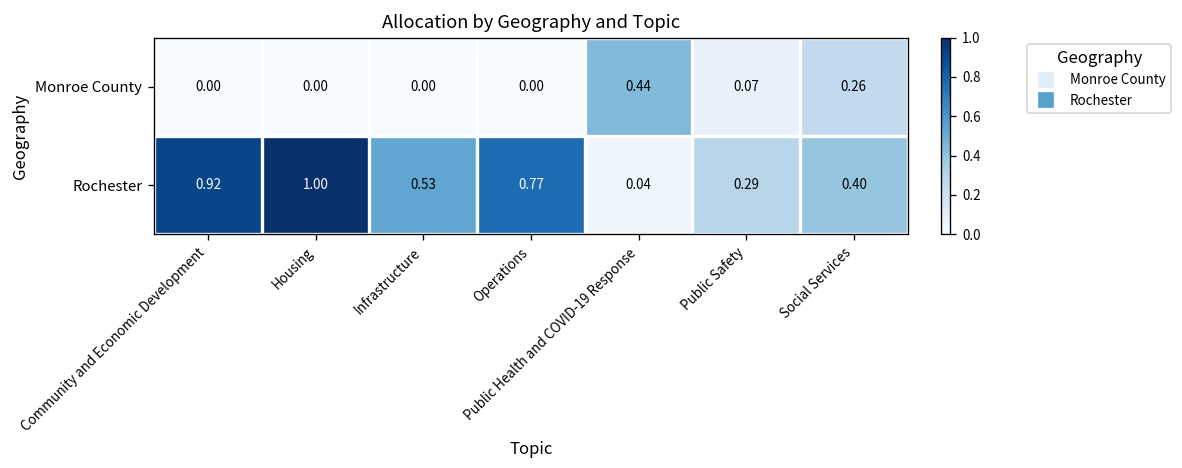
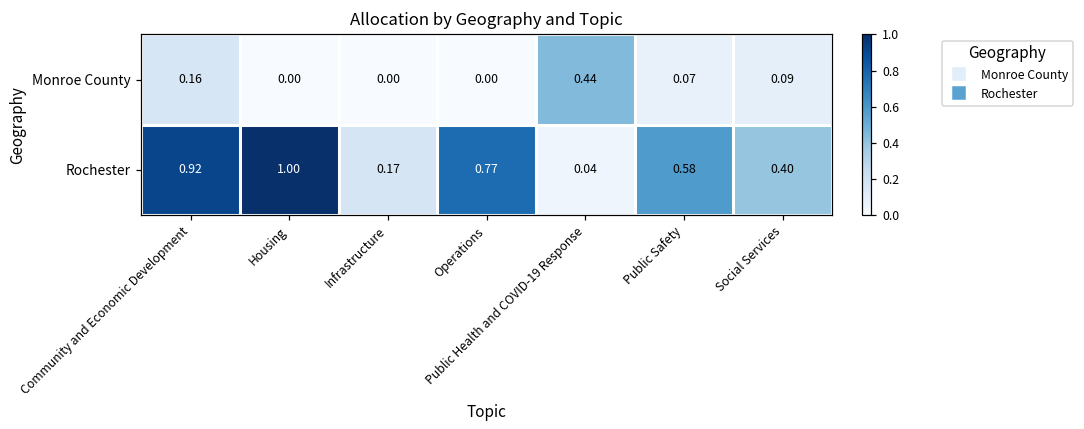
  {
    "Monroe County": {
-     "Community and Economic Development": 0.00,
+     "Community and Economic Development": 0.16,
      "Housing": 0.00,
      "Infrastructure": 0.00,
      "Operations": 0.00,
      "Public Health and COVID-19 Response": 0.44,
      "Public Safety": 0.07,
-     "Social Services": 0.26
+     "Social Services": 0.09
    },
    "Rochester": {
      "Community and Economic Development": 0.92,
      "Housing": 1.00,
-     "Infrastructure": 0.53,
+     "Infrastructure": 0.17,
      "Operations": 0.77,
      "Public Health and COVID-19 Response": 0.04,
-     "Public Safety": 0.29,
+     "Public Safety": 0.58,
      "Social Services": 0.40
    }
  }
